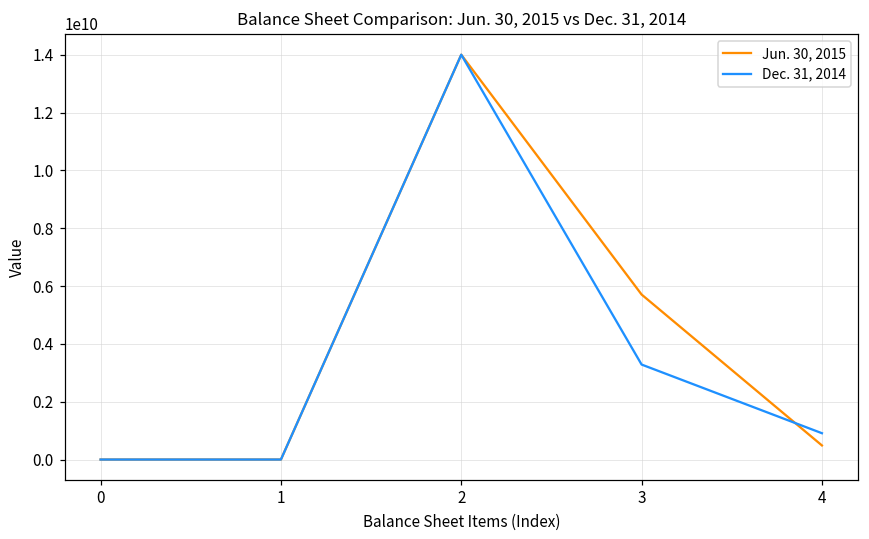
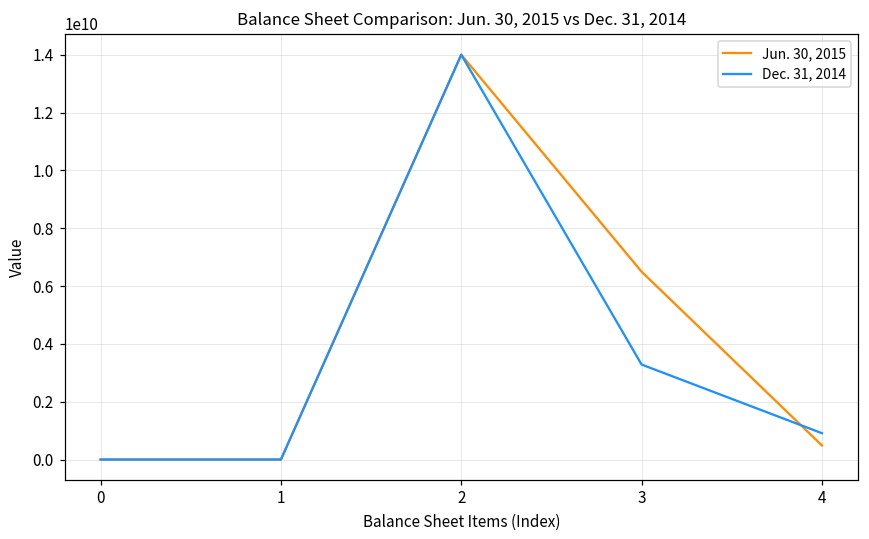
  {
    "Jun. 30, 2015": {
-     "3": 5700000000,
+     "3": 6500000000,
      "4": 500000000
    },
    "Dec. 31, 2014": {
      "3": 3300000000,
      "4": 900000000
    }
  }
